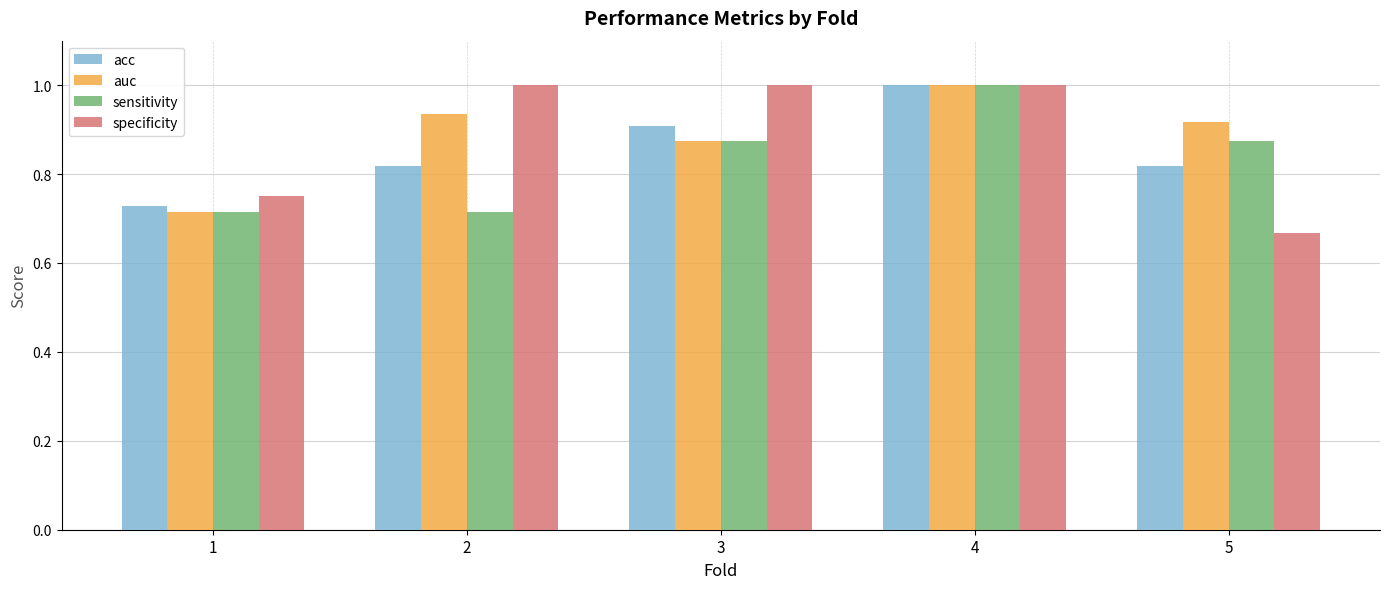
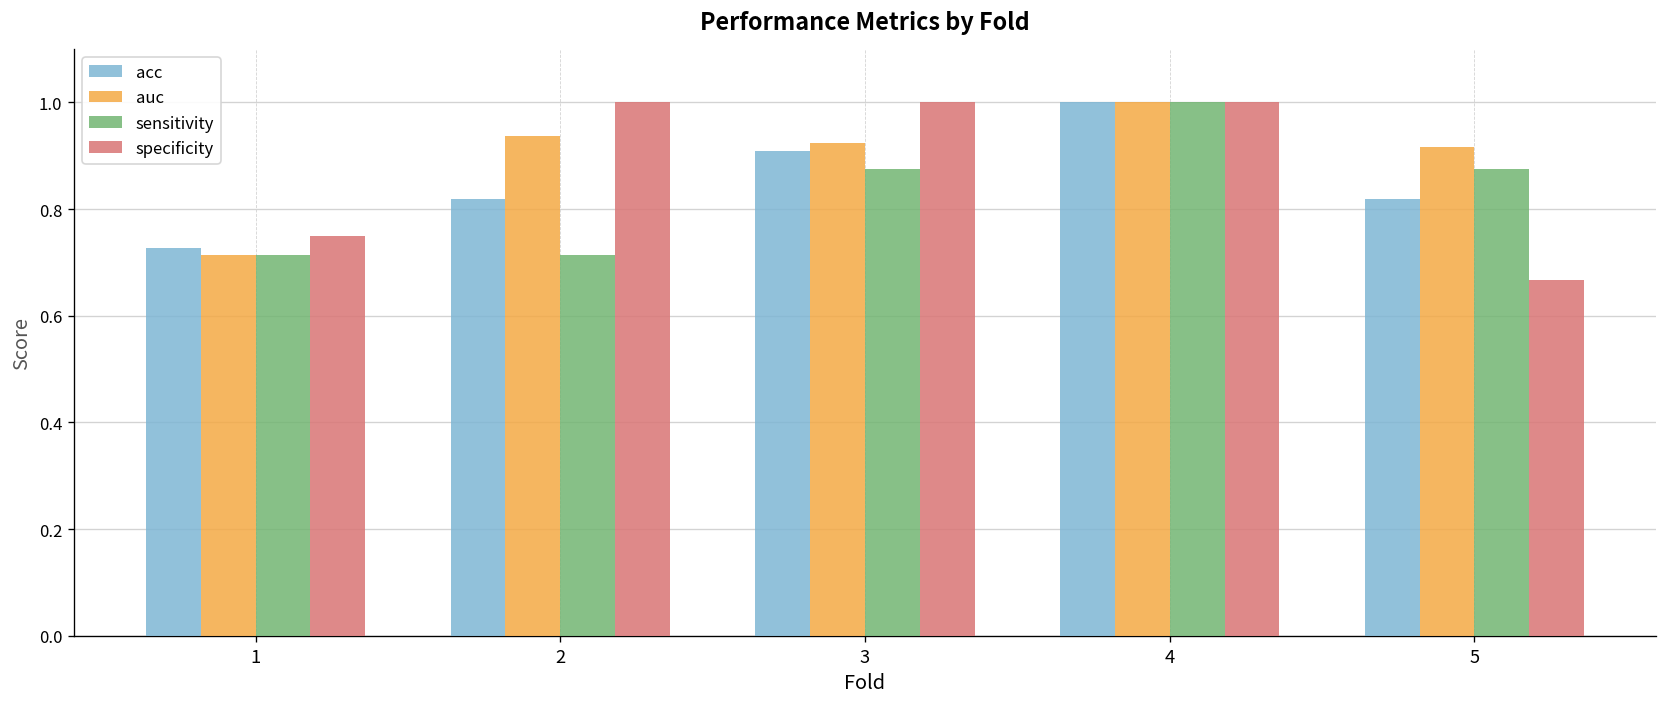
  {
    "acc": {
      "1": 0.73,
      "2": 0.82,
      "3": 0.91,
      "4": 1.00,
      "5": 0.82
    },
    "auc": {
      "1": 0.71,
      "2": 0.94,
-     "3": 0.88,
+     "3": 0.92,
      "4": 1.00,
      "5": 0.92
    },
    "sensitivity": {
      "1": 0.71,
      "2": 0.71,
      "3": 0.88,
      "4": 1.00,
      "5": 0.88
    },
    "specificity": {
      "1": 0.75,
      "2": 1.00,
      "3": 1.00,
      "4": 1.00,
      "5": 0.67
    }
  }
